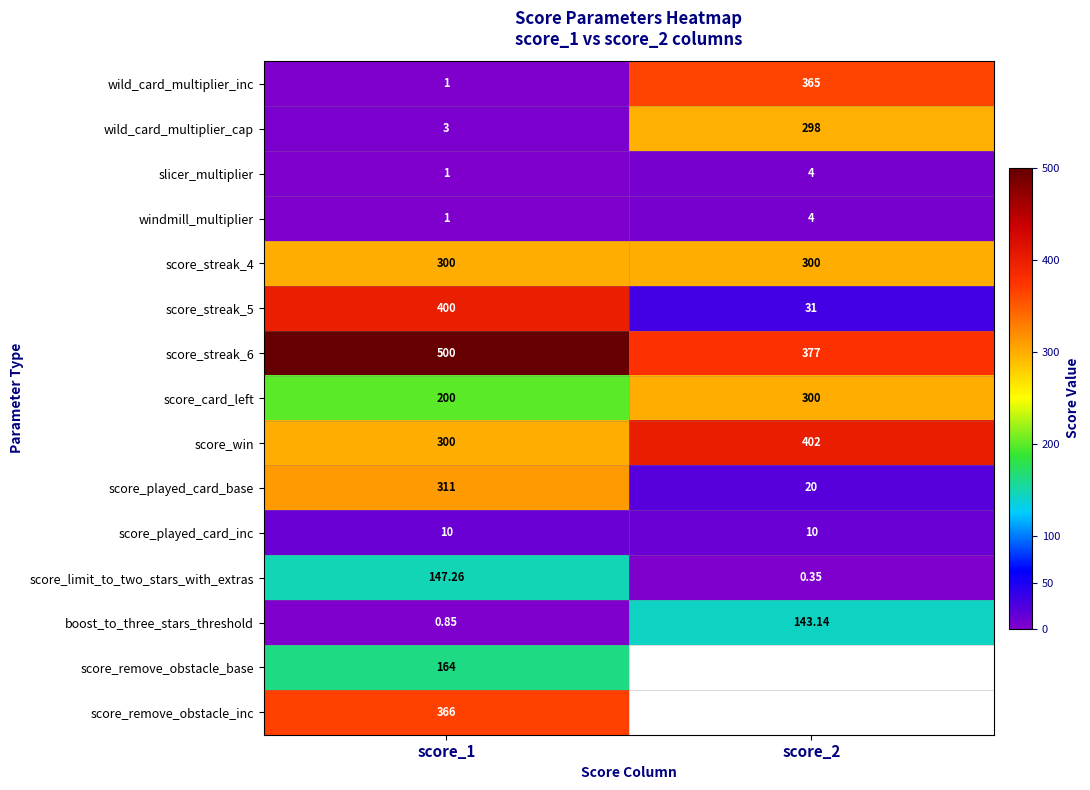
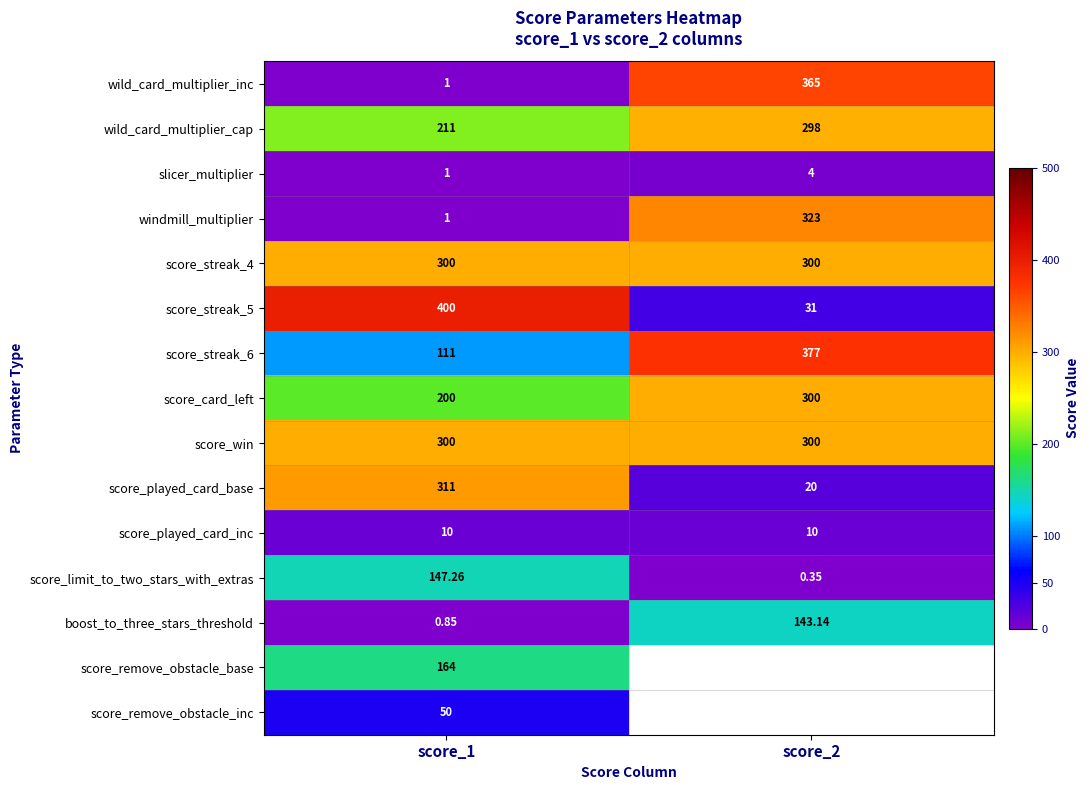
  {
    "wild_card_multiplier_inc": {
      "score_1": 1,
      "score_2": 365
    },
    "wild_card_multiplier_cap": {
-     "score_1": 3,
+     "score_1": 211,
      "score_2": 298
    },
    "slicer_multiplier": {
      "score_1": 1,
      "score_2": 4
    },
    "windmill_multiplier": {
      "score_1": 1,
-     "score_2": 4
+     "score_2": 323
    },
    "score_streak_4": {
      "score_1": 300,
      "score_2": 300
    },
    "score_streak_5": {
      "score_1": 400,
      "score_2": 31
    },
    "score_streak_6": {
-     "score_1": 500,
+     "score_1": 111,
      "score_2": 377
    },
    "score_card_left": {
      "score_1": 200,
      "score_2": 300
    },
    "score_win": {
      "score_1": 300,
-     "score_2": 402
+     "score_2": 300
    },
    "score_played_card_base": {
      "score_1": 311,
      "score_2": 20
    },
    "score_played_card_inc": {
      "score_1": 10,
      "score_2": 10
    },
    "score_limit_to_two_stars_with_extras": {
      "score_1": 147.26,
      "score_2": 0.35
    },
    "boost_to_three_stars_threshold": {
      "score_1": 0.85,
      "score_2": 143.14
    },
    "score_remove_obstacle_base": {
      "score_1": 164
    },
    "score_remove_obstacle_inc": {
-     "score_1": 366
+     "score_1": 50
    }
  }
